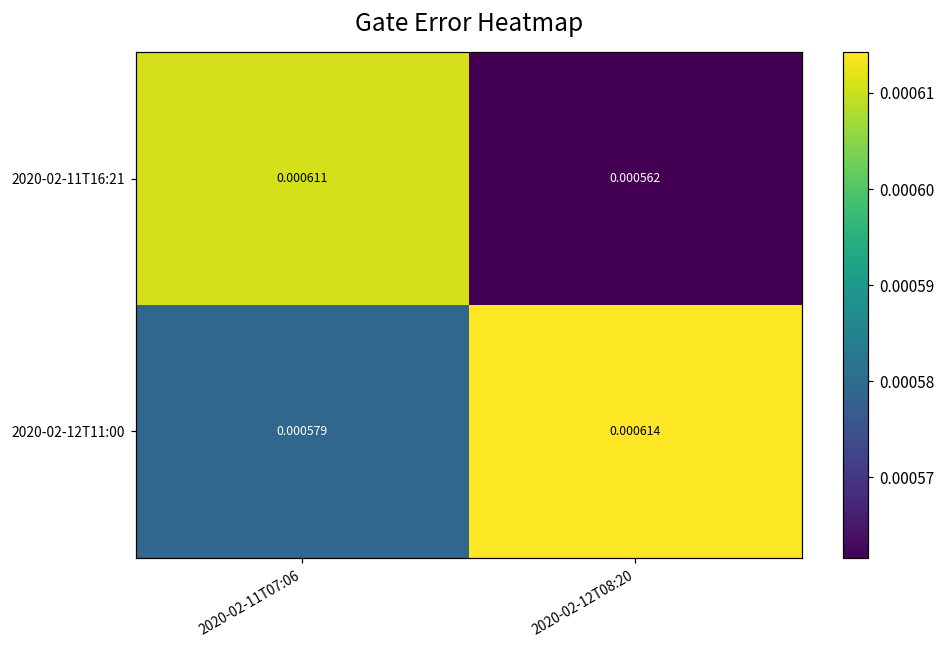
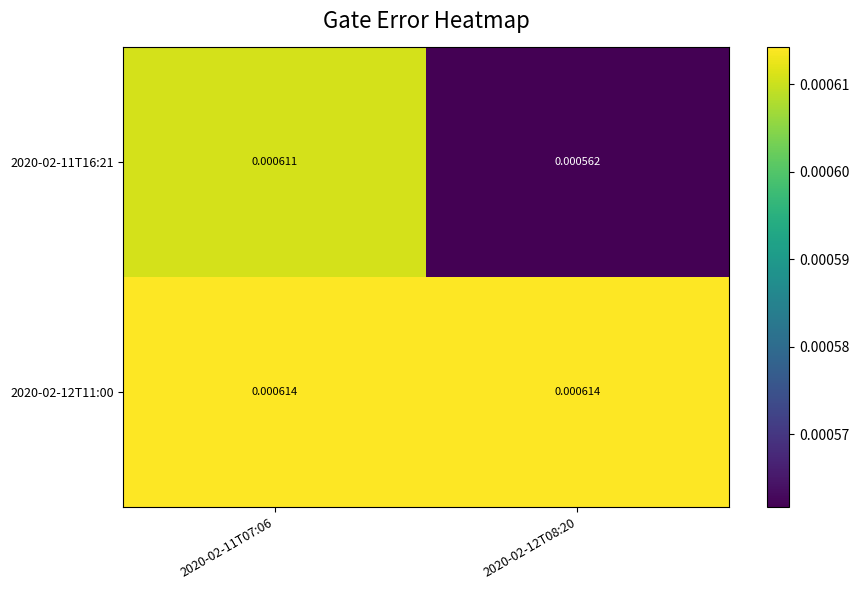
  {
    "2020-02-11T16:21": {
      "2020-02-11T07:06": 0.000611,
      "2020-02-12T08:20": 0.000562
    },
    "2020-02-12T11:00": {
-     "2020-02-11T07:06": 0.000579,
+     "2020-02-11T07:06": 0.000614,
      "2020-02-12T08:20": 0.000614
    }
  }
